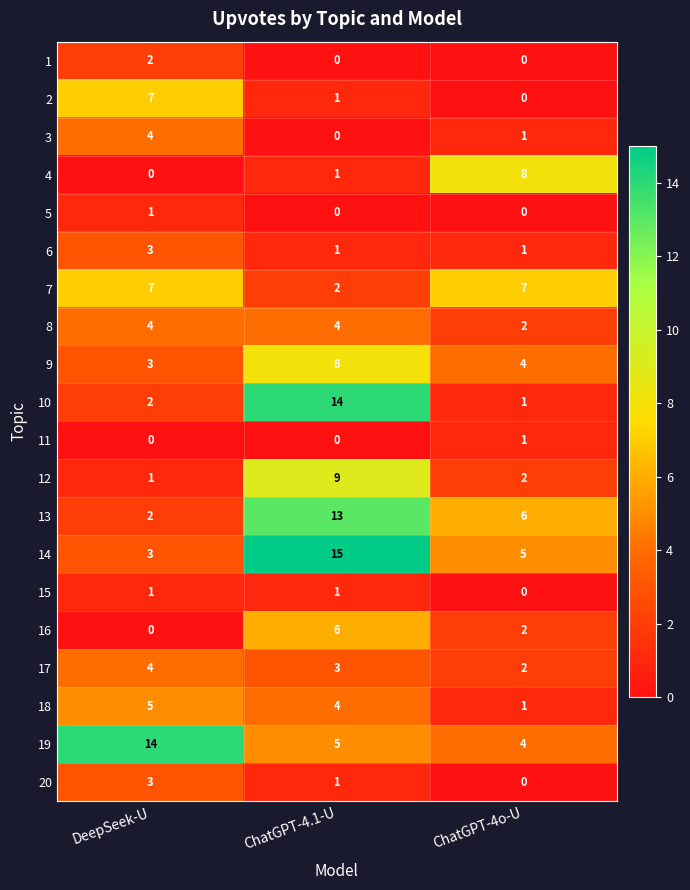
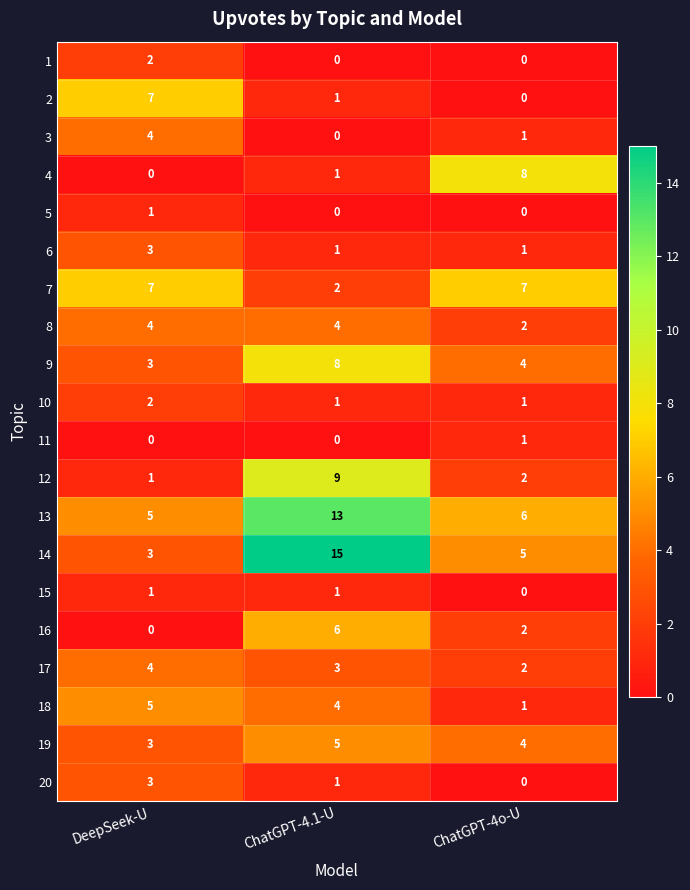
  {
    "1": {
      "DeepSeek-U": 2,
      "ChatGPT-4.1-U": 0,
      "ChatGPT-4o-U": 0
    },
    "2": {
      "DeepSeek-U": 7,
      "ChatGPT-4.1-U": 1,
      "ChatGPT-4o-U": 0
    },
    "3": {
      "DeepSeek-U": 4,
      "ChatGPT-4.1-U": 0,
      "ChatGPT-4o-U": 1
    },
    "4": {
      "DeepSeek-U": 0,
      "ChatGPT-4.1-U": 1,
      "ChatGPT-4o-U": 8
    },
    "5": {
      "DeepSeek-U": 1,
      "ChatGPT-4.1-U": 0,
      "ChatGPT-4o-U": 0
    },
    "6": {
      "DeepSeek-U": 3,
      "ChatGPT-4.1-U": 1,
      "ChatGPT-4o-U": 1
    },
    "7": {
      "DeepSeek-U": 7,
      "ChatGPT-4.1-U": 2,
      "ChatGPT-4o-U": 7
    },
    "8": {
      "DeepSeek-U": 4,
      "ChatGPT-4.1-U": 4,
      "ChatGPT-4o-U": 2
    },
    "9": {
      "DeepSeek-U": 3,
      "ChatGPT-4.1-U": 8,
      "ChatGPT-4o-U": 4
    },
    "10": {
      "DeepSeek-U": 2,
-     "ChatGPT-4.1-U": 14,
+     "ChatGPT-4.1-U": 1,
      "ChatGPT-4o-U": 1
    },
    "11": {
      "DeepSeek-U": 0,
      "ChatGPT-4.1-U": 0,
      "ChatGPT-4o-U": 1
    },
    "12": {
      "DeepSeek-U": 1,
      "ChatGPT-4.1-U": 9,
      "ChatGPT-4o-U": 2
    },
    "13": {
-     "DeepSeek-U": 2,
+     "DeepSeek-U": 5,
      "ChatGPT-4.1-U": 13,
      "ChatGPT-4o-U": 6
    },
    "14": {
      "DeepSeek-U": 3,
      "ChatGPT-4.1-U": 15,
      "ChatGPT-4o-U": 5
    },
    "15": {
      "DeepSeek-U": 1,
      "ChatGPT-4.1-U": 1,
      "ChatGPT-4o-U": 0
    },
    "16": {
      "DeepSeek-U": 0,
      "ChatGPT-4.1-U": 6,
      "ChatGPT-4o-U": 2
    },
    "17": {
      "DeepSeek-U": 4,
      "ChatGPT-4.1-U": 3,
      "ChatGPT-4o-U": 2
    },
    "18": {
      "DeepSeek-U": 5,
      "ChatGPT-4.1-U": 4,
      "ChatGPT-4o-U": 1
    },
    "19": {
-     "DeepSeek-U": 14,
+     "DeepSeek-U": 3,
      "ChatGPT-4.1-U": 5,
      "ChatGPT-4o-U": 4
    },
    "20": {
      "DeepSeek-U": 3,
      "ChatGPT-4.1-U": 1,
      "ChatGPT-4o-U": 0
    }
  }
